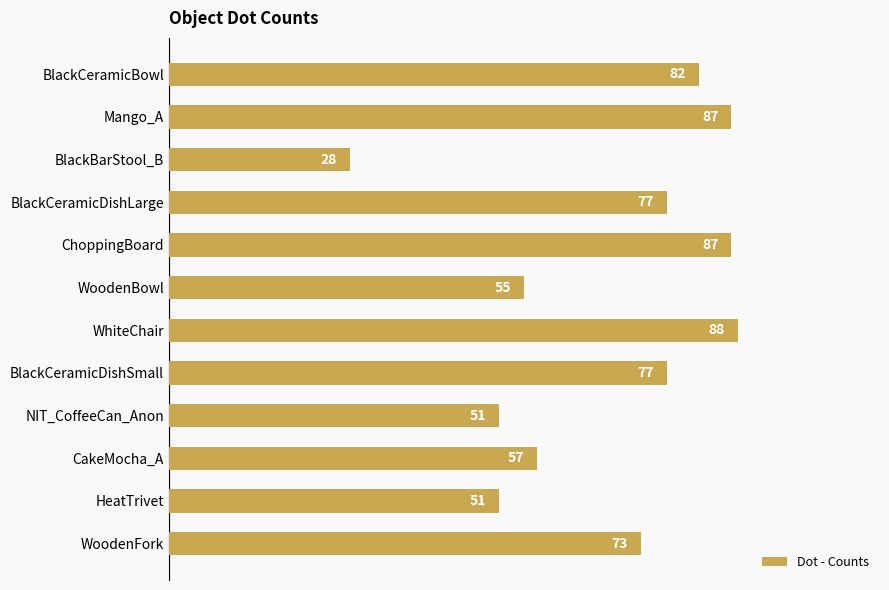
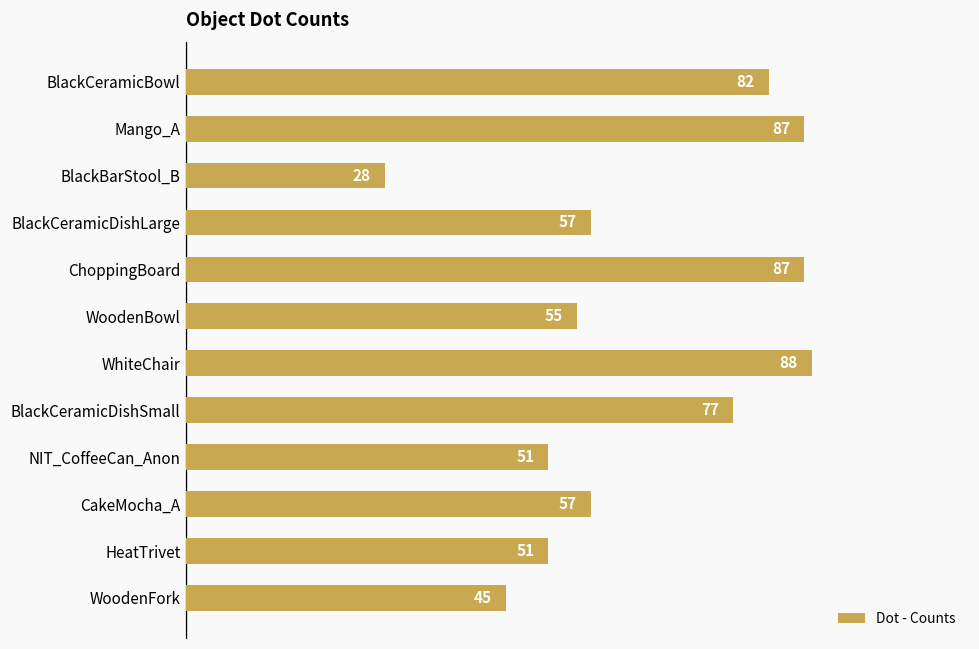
  {
    "BlackCeramicBowl": 82,
    "Mango_A": 87,
    "BlackBarStool_B": 28,
-   "BlackCeramicDishLarge": 77,
+   "BlackCeramicDishLarge": 57,
    "ChoppingBoard": 87,
    "WoodenBowl": 55,
    "WhiteChair": 88,
    "BlackCeramicDishSmall": 77,
    "NIT_CoffeeCan_Anon": 51,
    "CakeMocha_A": 57,
    "HeatTrivet": 51,
-   "WoodenFork": 73
+   "WoodenFork": 45
  }
